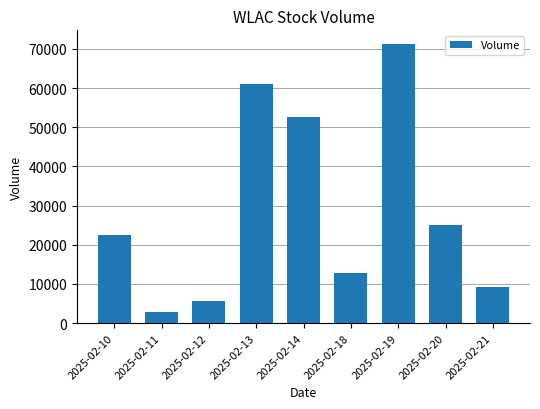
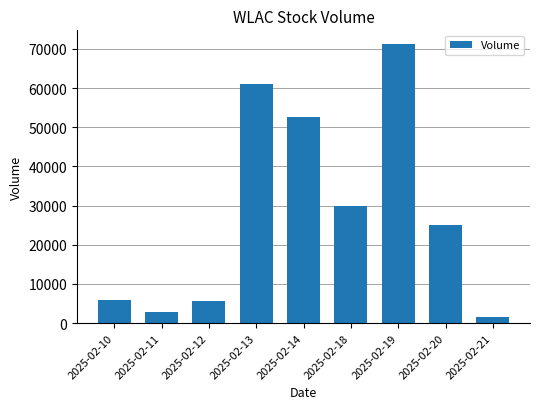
  {
-   "2025-02-10": 22000,
+   "2025-02-10": 6000,
    "2025-02-11": 3000,
    "2025-02-12": 6000,
    "2025-02-13": 61000,
    "2025-02-14": 53000,
-   "2025-02-18": 13000,
+   "2025-02-18": 30000,
    "2025-02-19": 71000,
    "2025-02-20": 25000,
-   "2025-02-21": 9000
+   "2025-02-21": 2000
  }
